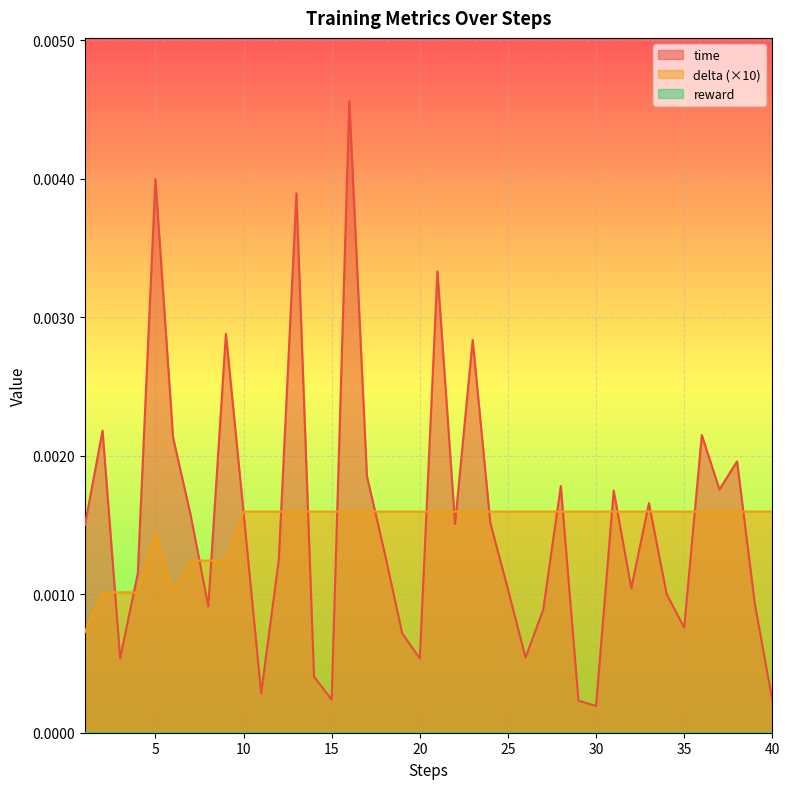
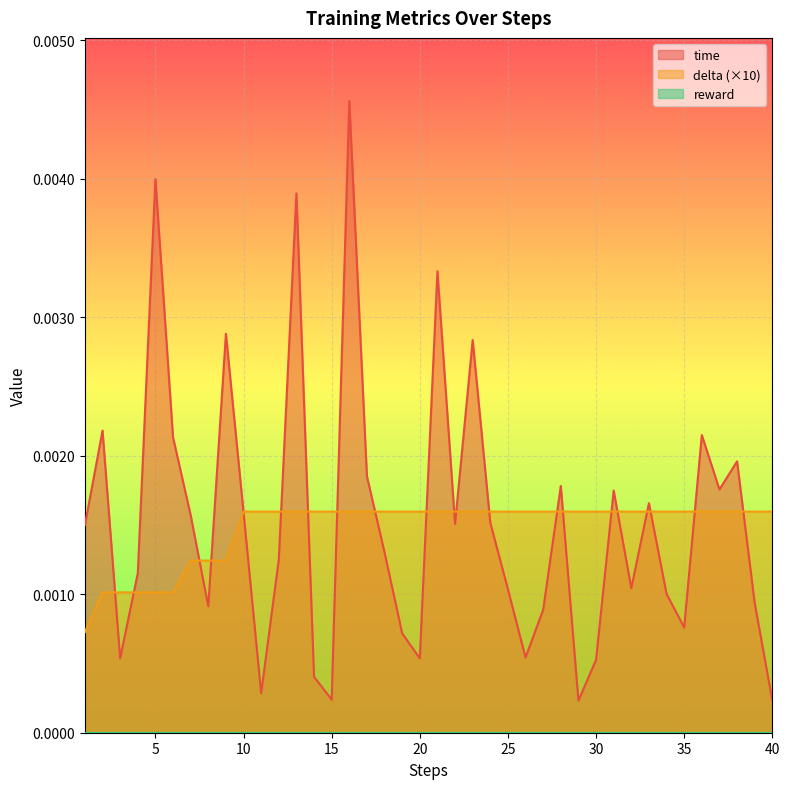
  {
    "time": {
      "5": 0.00400,
      "15": 0.00024,
      "20": 0.00054,
      "25": 0.00104,
-     "30": 0.00019,
+     "30": 0.00053,
      "35": 0.00076,
      "40": 0.00023
    },
    "delta (×10)": {
-     "5": 0.00144,
+     "5": 0.00101,
      "15": 0.00160,
      "20": 0.00160,
      "25": 0.00160,
      "30": 0.00160,
      "35": 0.00160,
      "40": 0.00160
    },
    "reward": {
      "5": 0.00000,
      "10": 0.00000,
      "15": 0.00000,
      "20": 0.00000,
      "25": 0.00000,
      "30": 0.00000,
      "35": 0.00000,
      "40": 0.00000
    }
  }
